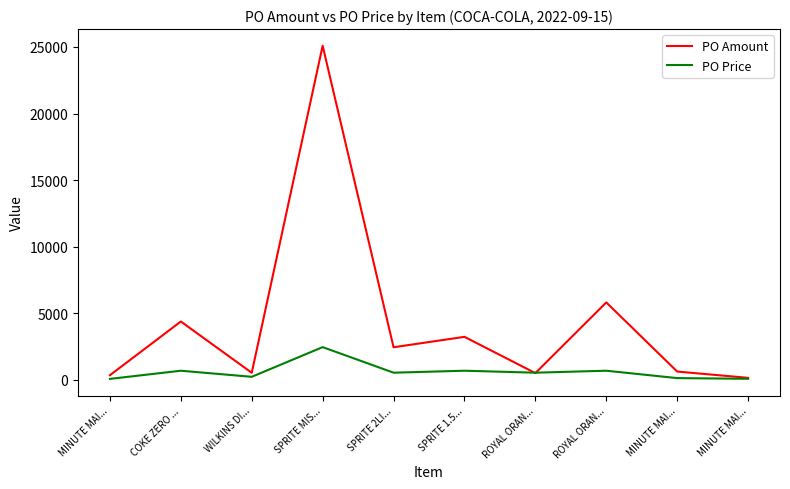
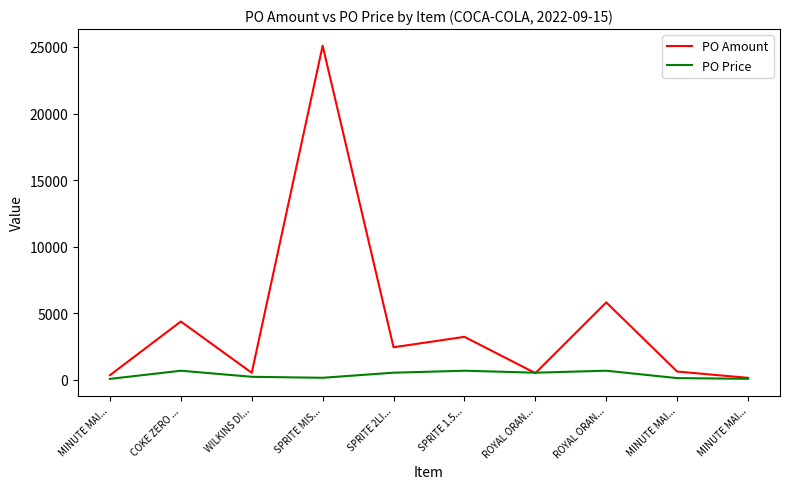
  {
    "PO Amount": {
      "COKE ZERO ...": 4400,
      "WILKINS DI...": 500,
      "SPRITE MIS...": 25100,
      "SPRITE 2LI...": 2400,
      "SPRITE 1.5...": 3200
    },
    "PO Price": {
      "COKE ZERO ...": 700,
      "WILKINS DI...": 200,
-     "SPRITE MIS...": 2500,
+     "SPRITE MIS...": 200,
      "SPRITE 2LI...": 500,
      "SPRITE 1.5...": 700
    }
  }
